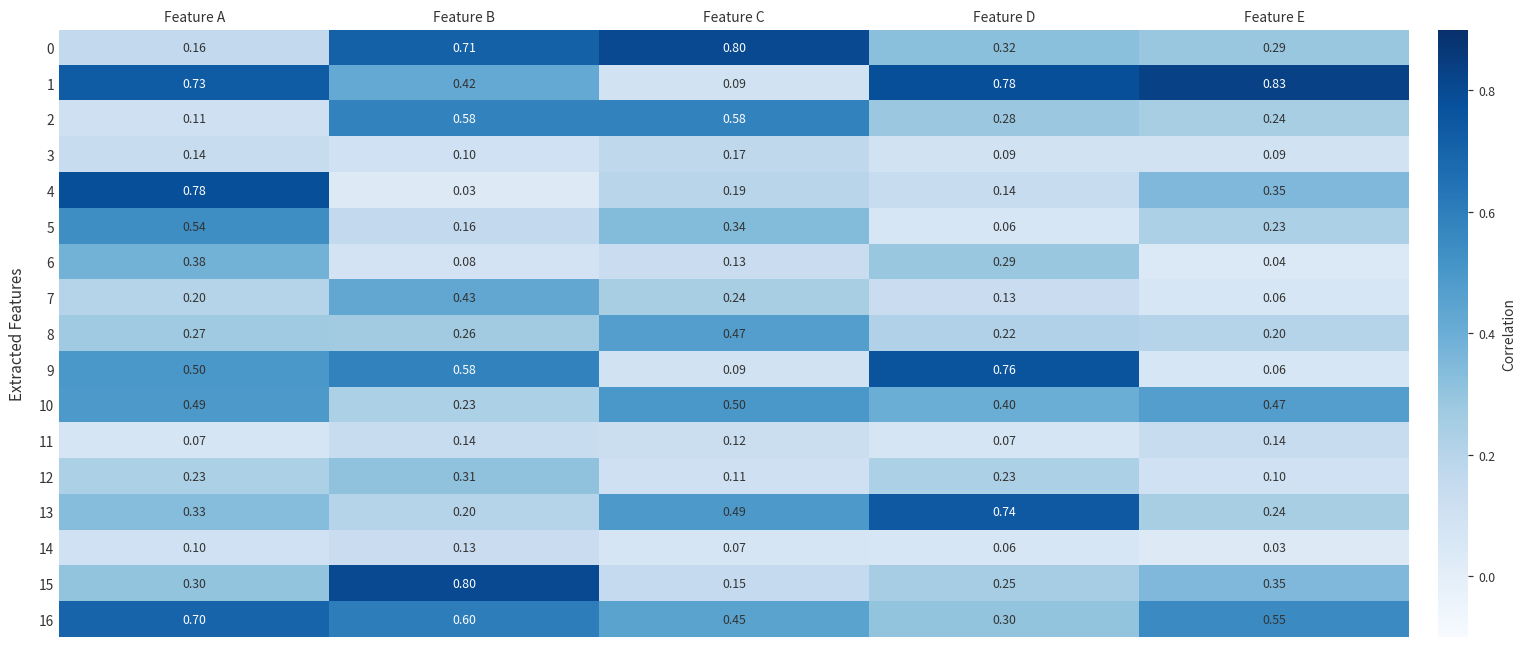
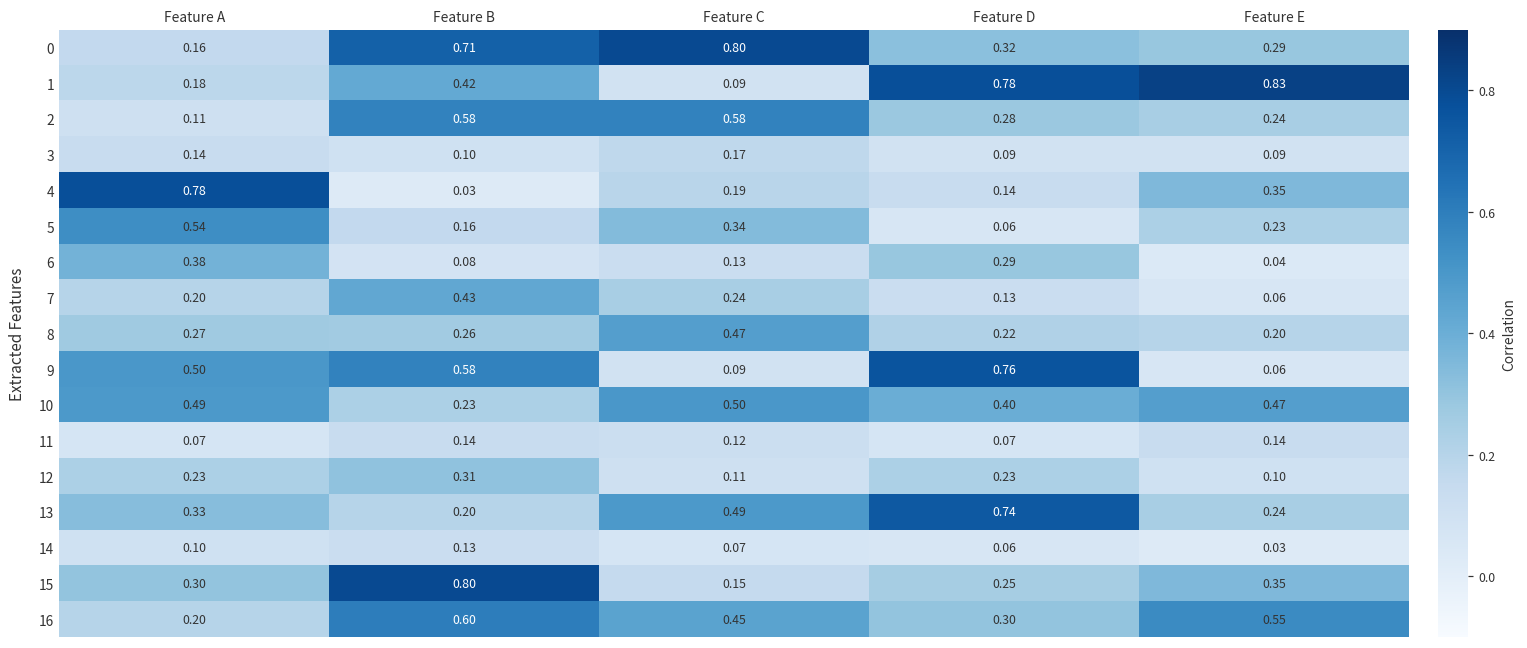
  {
    "0": {
      "Feature A": 0.16,
      "Feature B": 0.71,
      "Feature C": 0.80,
      "Feature D": 0.32,
      "Feature E": 0.29
    },
    "1": {
-     "Feature A": 0.73,
+     "Feature A": 0.18,
      "Feature B": 0.42,
      "Feature C": 0.09,
      "Feature D": 0.78,
      "Feature E": 0.83
    },
    "2": {
      "Feature A": 0.11,
      "Feature B": 0.58,
      "Feature C": 0.58,
      "Feature D": 0.28,
      "Feature E": 0.24
    },
    "3": {
      "Feature A": 0.14,
      "Feature B": 0.10,
      "Feature C": 0.17,
      "Feature D": 0.09,
      "Feature E": 0.09
    },
    "4": {
      "Feature A": 0.78,
      "Feature B": 0.03,
      "Feature C": 0.19,
      "Feature D": 0.14,
      "Feature E": 0.35
    },
    "5": {
      "Feature A": 0.54,
      "Feature B": 0.16,
      "Feature C": 0.34,
      "Feature D": 0.06,
      "Feature E": 0.23
    },
    "6": {
      "Feature A": 0.38,
      "Feature B": 0.08,
      "Feature C": 0.13,
      "Feature D": 0.29,
      "Feature E": 0.04
    },
    "7": {
      "Feature A": 0.20,
      "Feature B": 0.43,
      "Feature C": 0.24,
      "Feature D": 0.13,
      "Feature E": 0.06
    },
    "8": {
      "Feature A": 0.27,
      "Feature B": 0.26,
      "Feature C": 0.47,
      "Feature D": 0.22,
      "Feature E": 0.20
    },
    "9": {
      "Feature A": 0.50,
      "Feature B": 0.58,
      "Feature C": 0.09,
      "Feature D": 0.76,
      "Feature E": 0.06
    },
    "10": {
      "Feature A": 0.49,
      "Feature B": 0.23,
      "Feature C": 0.50,
      "Feature D": 0.40,
      "Feature E": 0.47
    },
    "11": {
      "Feature A": 0.07,
      "Feature B": 0.14,
      "Feature C": 0.12,
      "Feature D": 0.07,
      "Feature E": 0.14
    },
    "12": {
      "Feature A": 0.23,
      "Feature B": 0.31,
      "Feature C": 0.11,
      "Feature D": 0.23,
      "Feature E": 0.10
    },
    "13": {
      "Feature A": 0.33,
      "Feature B": 0.20,
      "Feature C": 0.49,
      "Feature D": 0.74,
      "Feature E": 0.24
    },
    "14": {
      "Feature A": 0.10,
      "Feature B": 0.13,
      "Feature C": 0.07,
      "Feature D": 0.06,
      "Feature E": 0.03
    },
    "15": {
      "Feature A": 0.30,
      "Feature B": 0.80,
      "Feature C": 0.15,
      "Feature D": 0.25,
      "Feature E": 0.35
    },
    "16": {
-     "Feature A": 0.70,
+     "Feature A": 0.20,
      "Feature B": 0.60,
      "Feature C": 0.45,
      "Feature D": 0.30,
      "Feature E": 0.55
    }
  }
